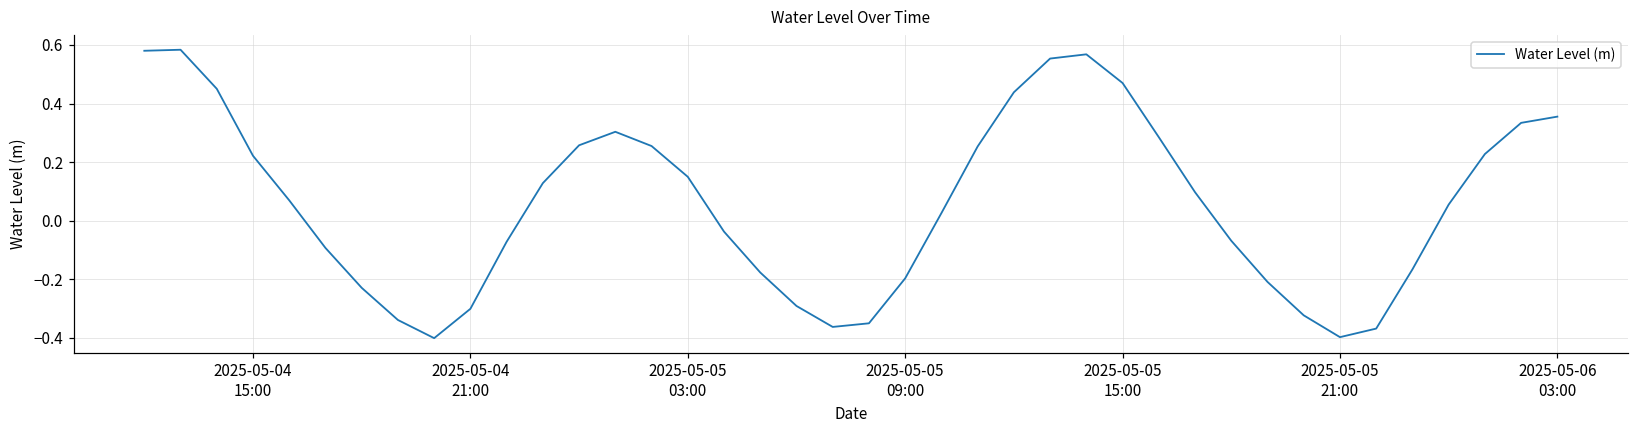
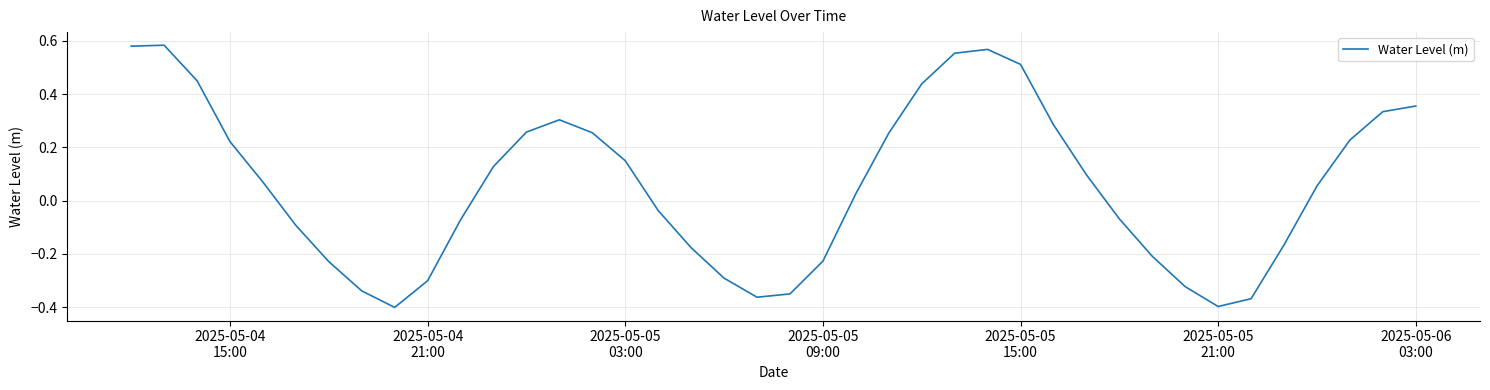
  {
    "2025-05-04 15:00": 0.22,
    "2025-05-04 21:00": -0.30,
    "2025-05-05 03:00": 0.15,
-   "2025-05-05 09:00": -0.20,
-   "2025-05-05 15:00": 0.47,
+   "2025-05-05 09:00": -0.23,
+   "2025-05-05 15:00": 0.51,
    "2025-05-05 21:00": -0.40,
    "2025-05-06 03:00": 0.36
  }
